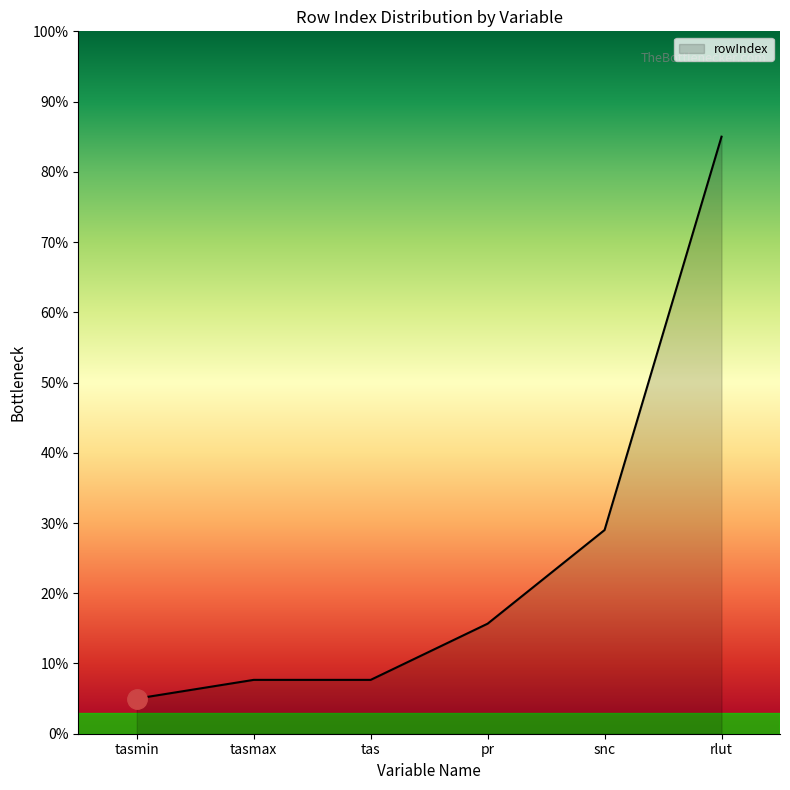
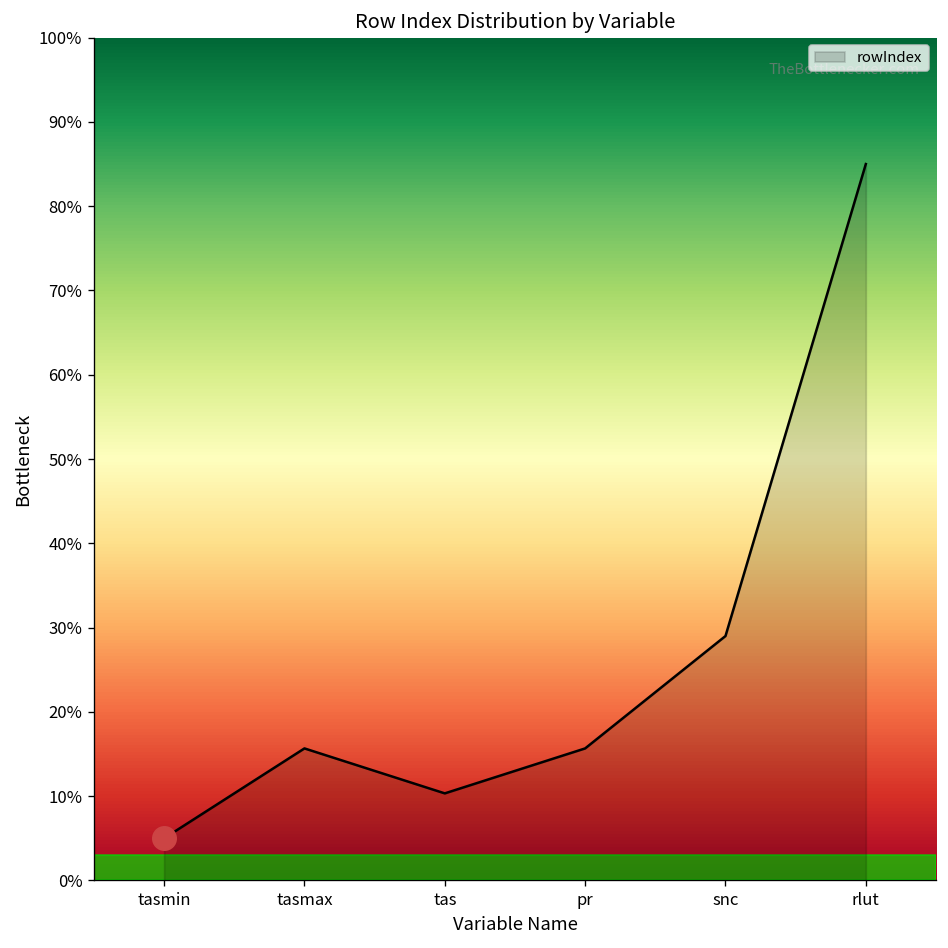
  {
    "rowIndex": {
-     "tasmax": "8%",
-     "tas": "8%",
+     "tasmax": "16%",
+     "tas": "10%",
      "pr": "16%",
      "snc": "29%",
      "rlut": "85%"
    }
  }
